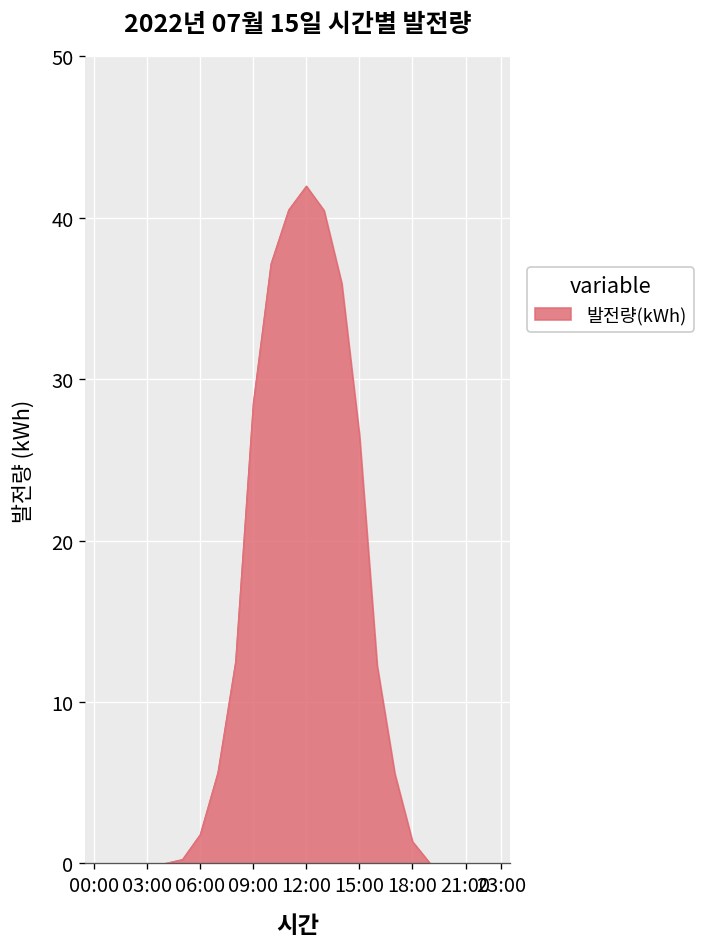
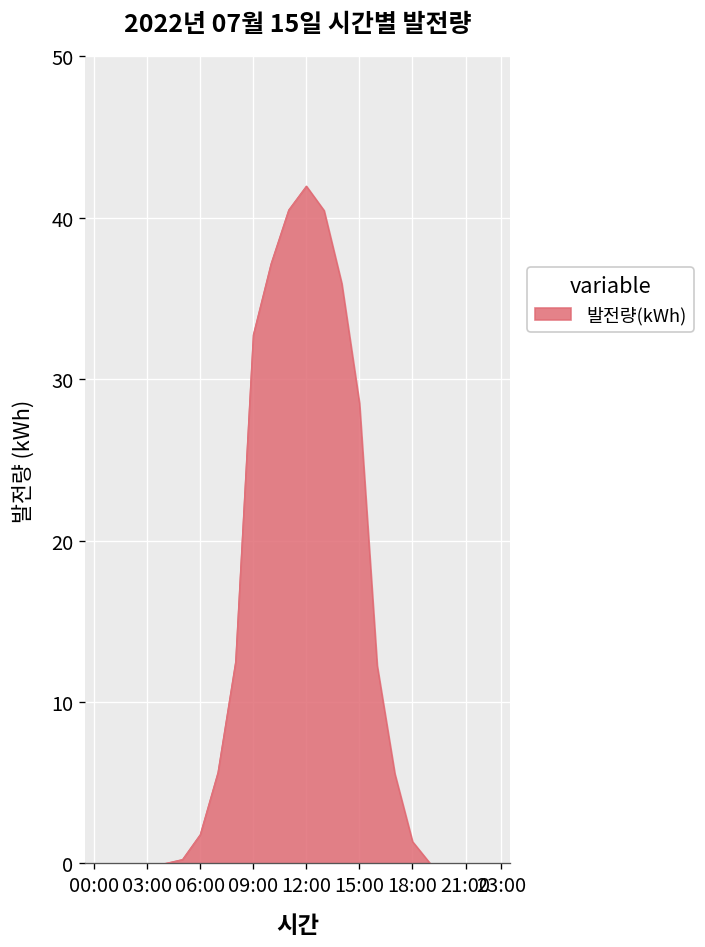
  {
    "00:00": 0.0,
    "03:00": 0.0,
    "06:00": 1.8,
-   "09:00": 28.5,
+   "09:00": 32.8,
    "12:00": 42.0,
-   "15:00": 26.6,
+   "15:00": 28.5,
    "18:00": 1.4
  }
